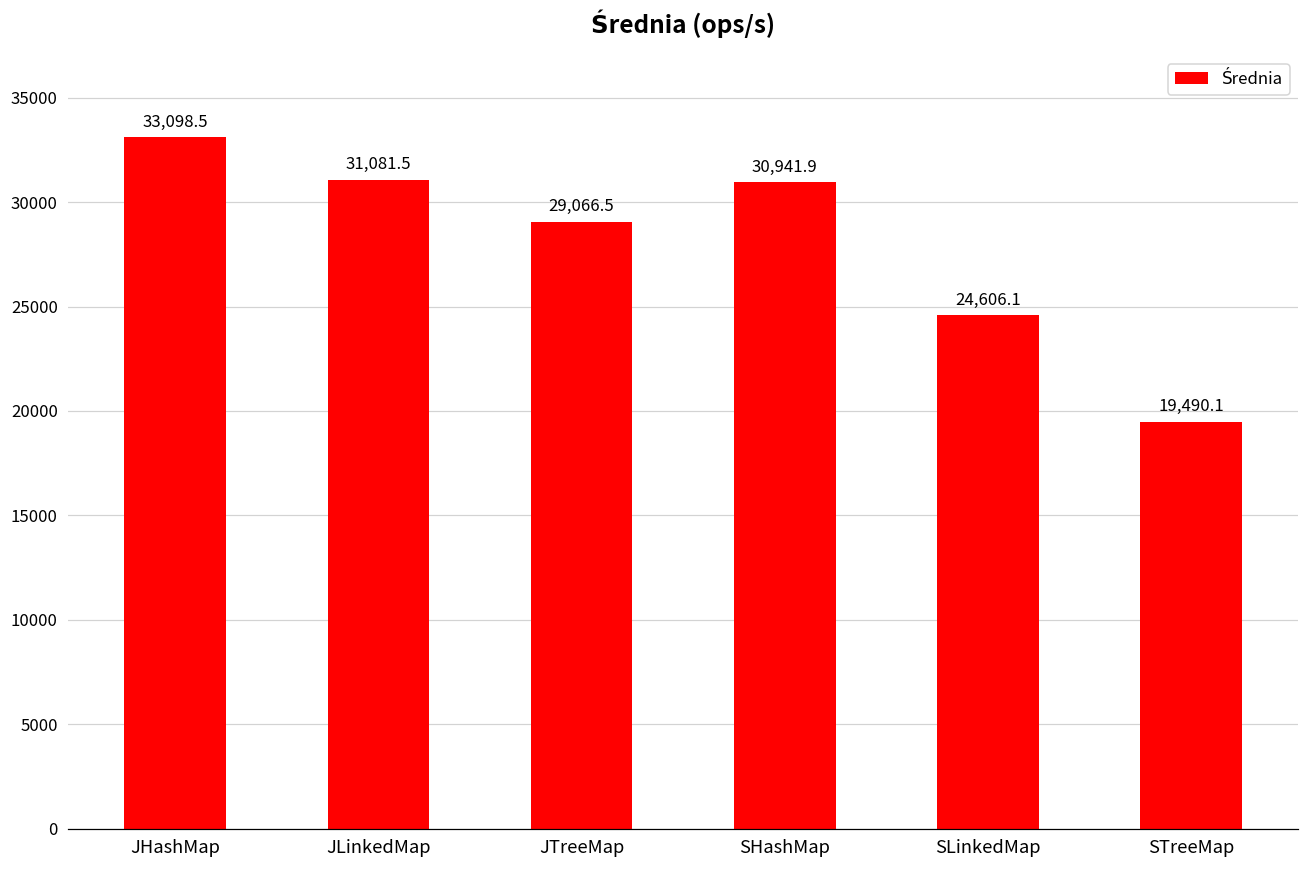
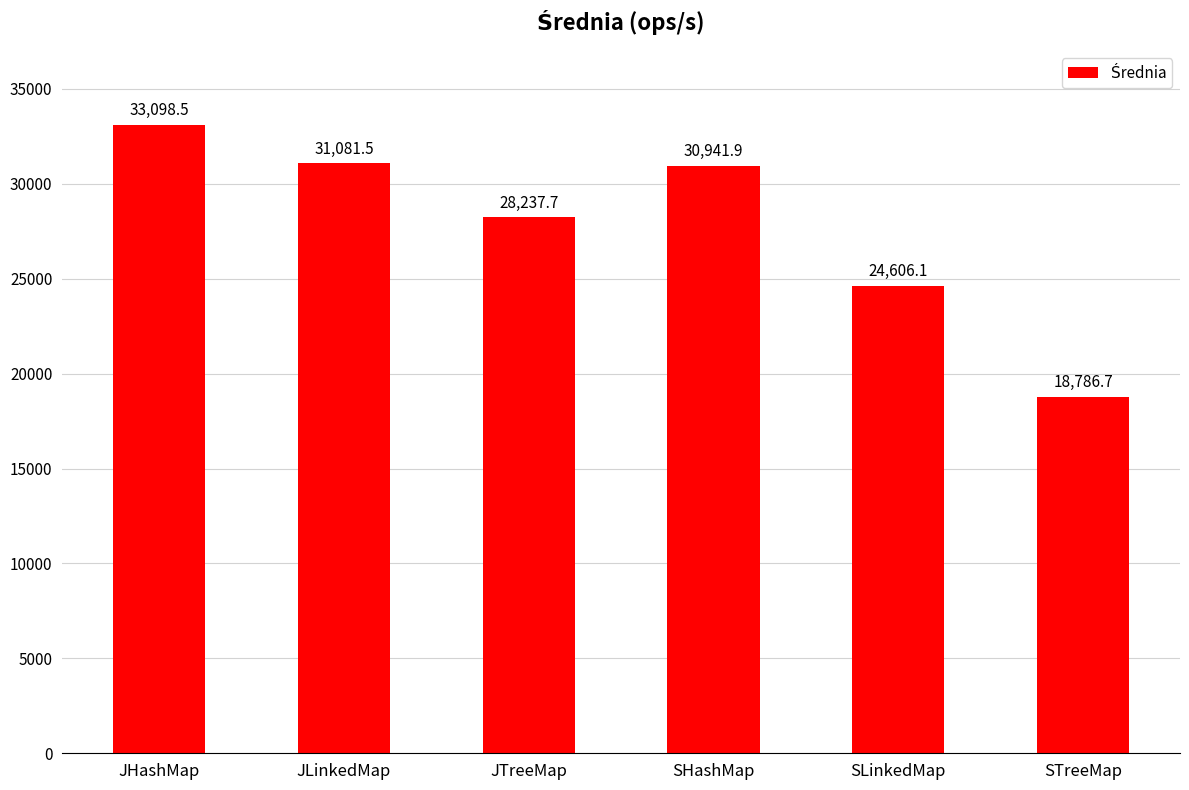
  {
    "JHashMap": "33,098.5",
    "JLinkedMap": "31,081.5",
-   "JTreeMap": "29,066.5",
+   "JTreeMap": "28,237.7",
    "SHashMap": "30,941.9",
    "SLinkedMap": "24,606.1",
-   "STreeMap": "19,490.1"
+   "STreeMap": "18,786.7"
  }
